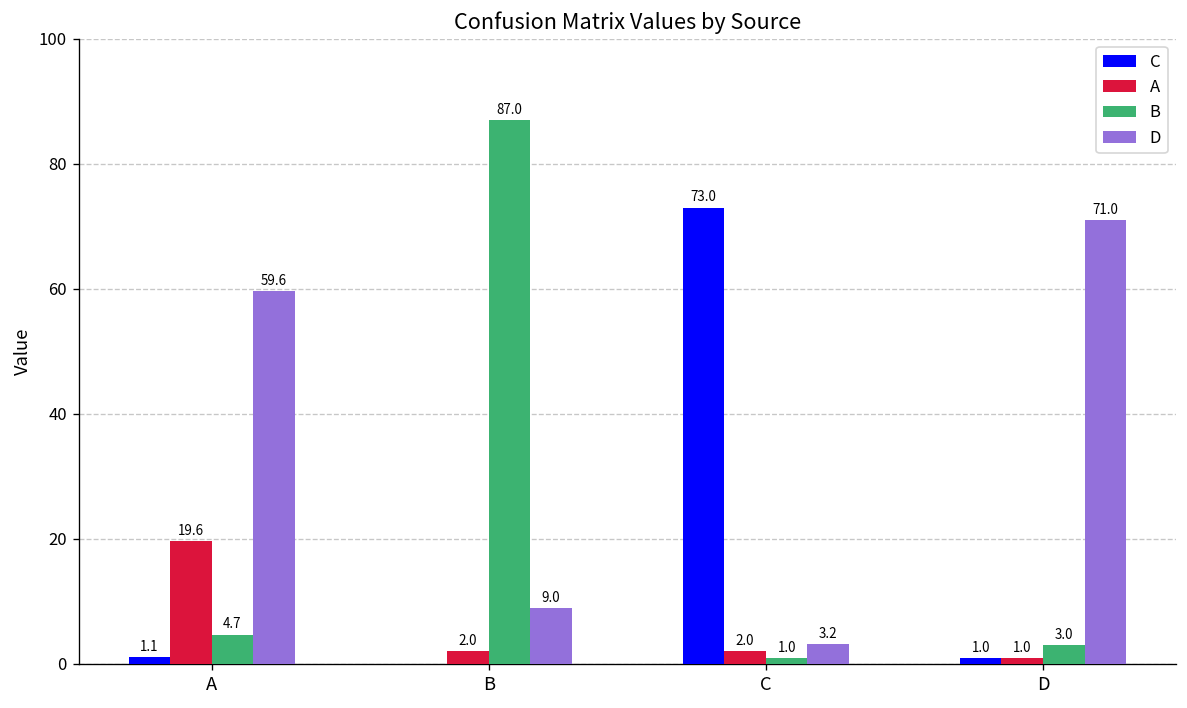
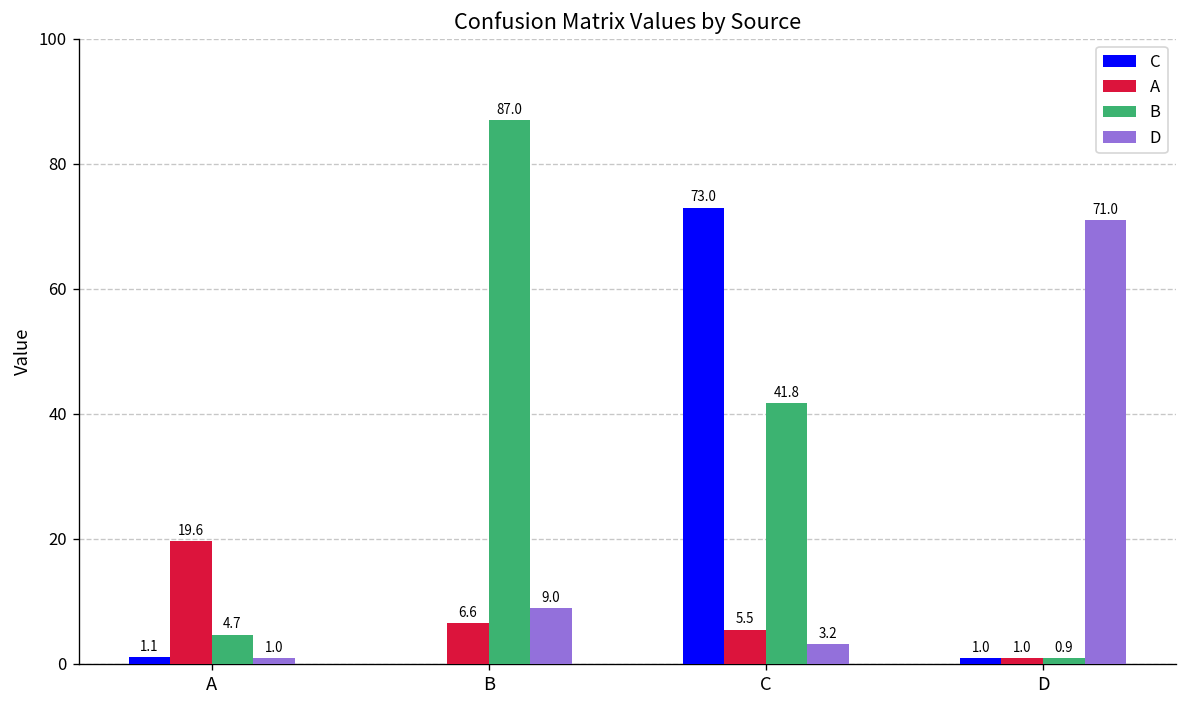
  {
    "C": {
      "A": 1.1,
      "C": 73.0,
      "D": 1.0
    },
    "A": {
      "A": 19.6,
-     "B": 2.0,
-     "C": 2.0,
+     "B": 6.6,
+     "C": 5.5,
      "D": 1.0
    },
    "B": {
      "A": 4.7,
      "B": 87.0,
-     "C": 1.0,
-     "D": 3.0
+     "C": 41.8,
+     "D": 0.9
    },
    "D": {
-     "A": 59.6,
+     "A": 1.0,
      "B": 9.0,
      "C": 3.2,
      "D": 71.0
    }
  }
